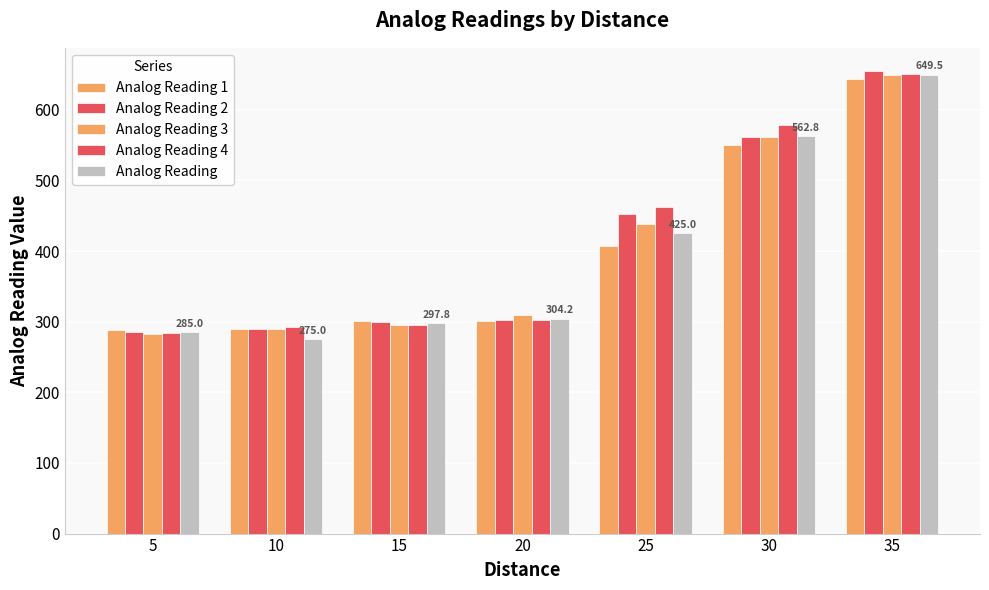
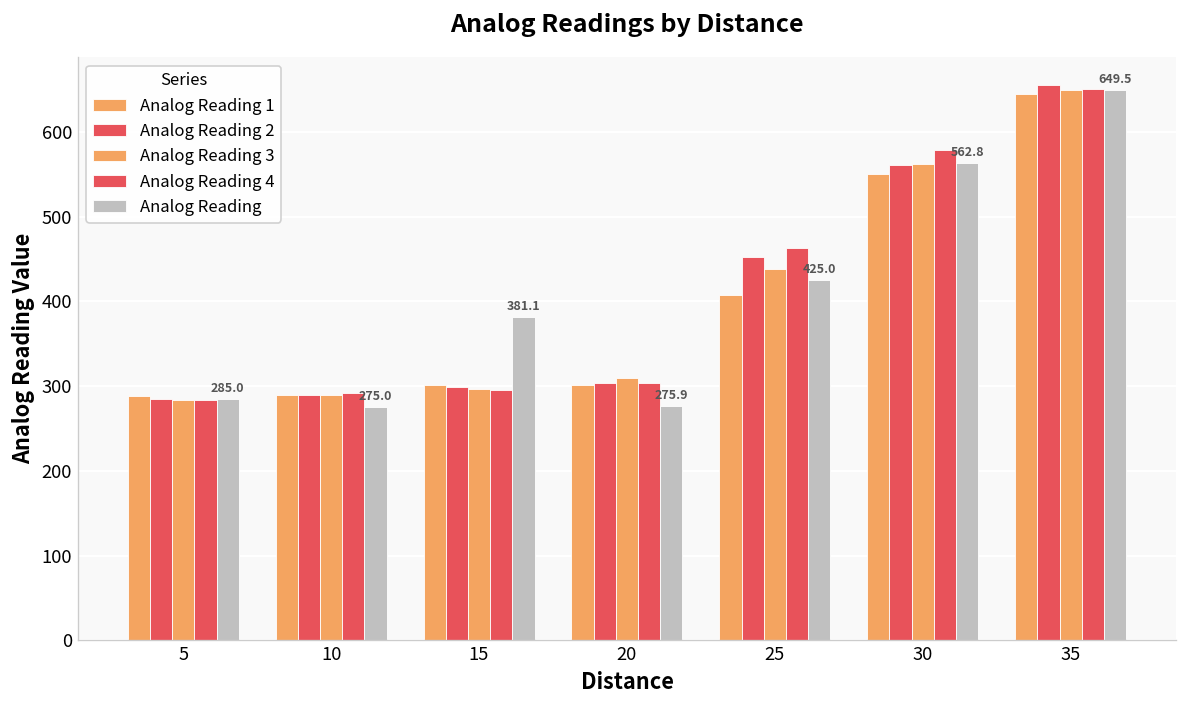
  {
    "Analog Reading": {
      "5": 285.0,
      "10": 275.0,
-     "15": 297.8,
-     "20": 304.2,
+     "15": 381.1,
+     "20": 275.9,
      "25": 425.0,
      "30": 562.8,
      "35": 649.5
    }
  }
